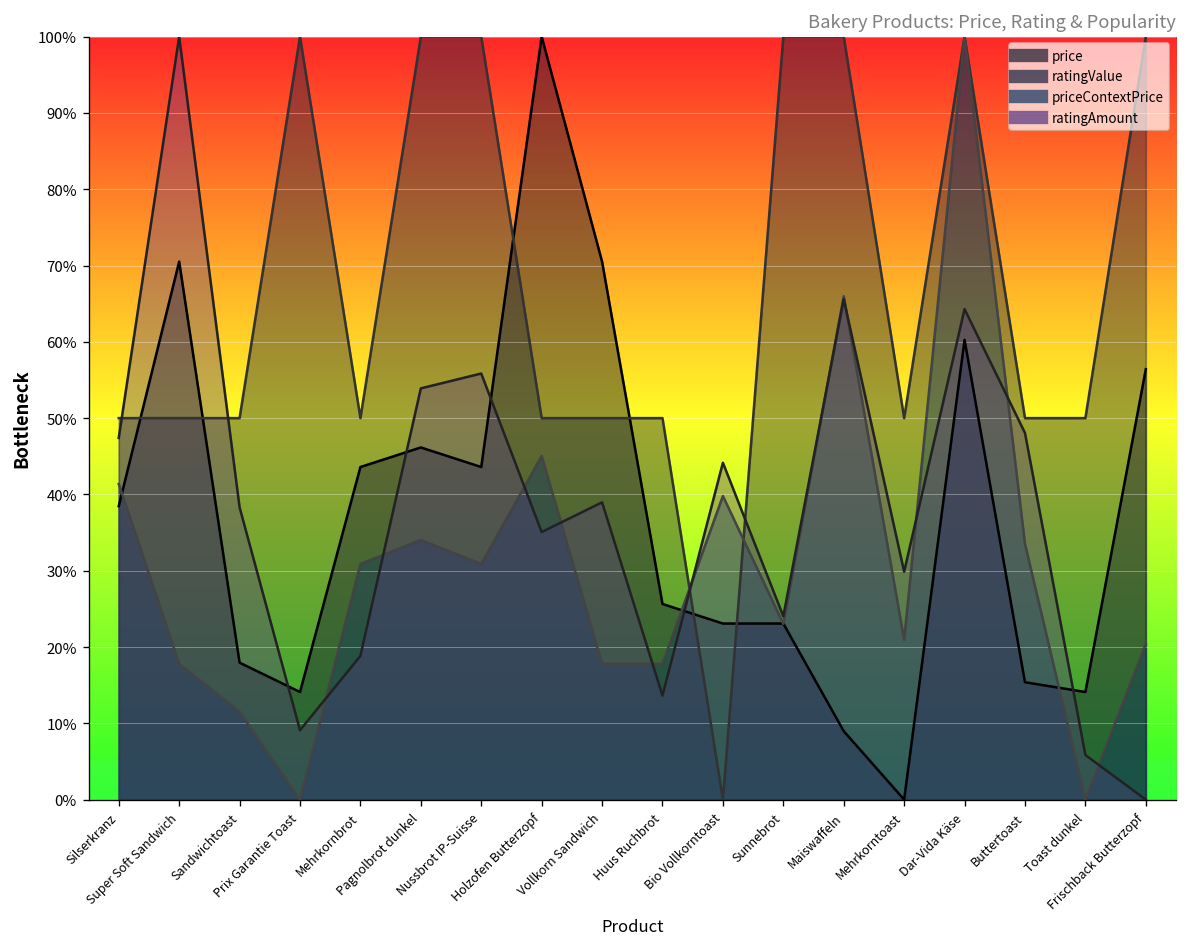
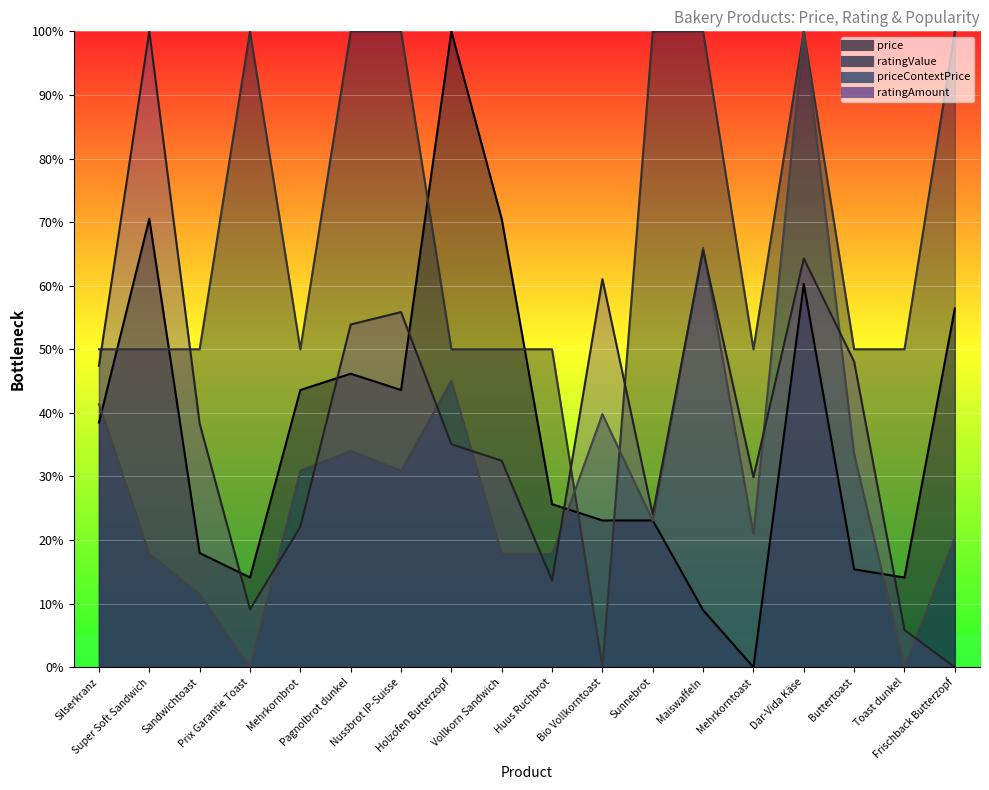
  {
    "ratingAmount": {
      "Silserkranz": "47%",
      "Super Soft Sandwich": "100%",
      "Sandwichtoast": "38%",
      "Prix Garantie Toast": "9%",
-     "Mehrkornbrot": "19%",
+     "Mehrkornbrot": "22%",
      "Pagnolbrot dunkel": "54%",
      "Nussbrot IP-Suisse": "56%",
      "Holzofen Butterzopf": "35%",
-     "Vollkorn Sandwich": "39%",
+     "Vollkorn Sandwich": "32%",
      "Huus Ruchbrot": "14%",
-     "Bio Vollkorntoast": "44%",
+     "Bio Vollkorntoast": "61%",
      "Sunnebrot": "24%",
      "Mehrkorntoast": "30%",
      "Dar-Vida Käse": "64%",
      "Buttertoast": "48%",
      "Toast dunkel": "6%"
    }
  }
